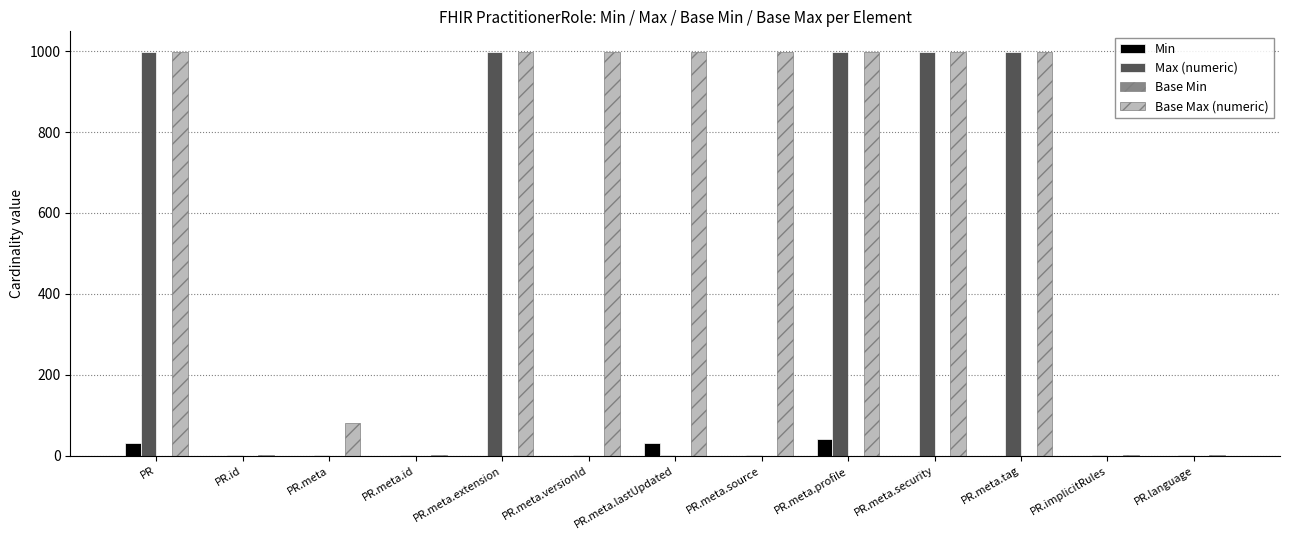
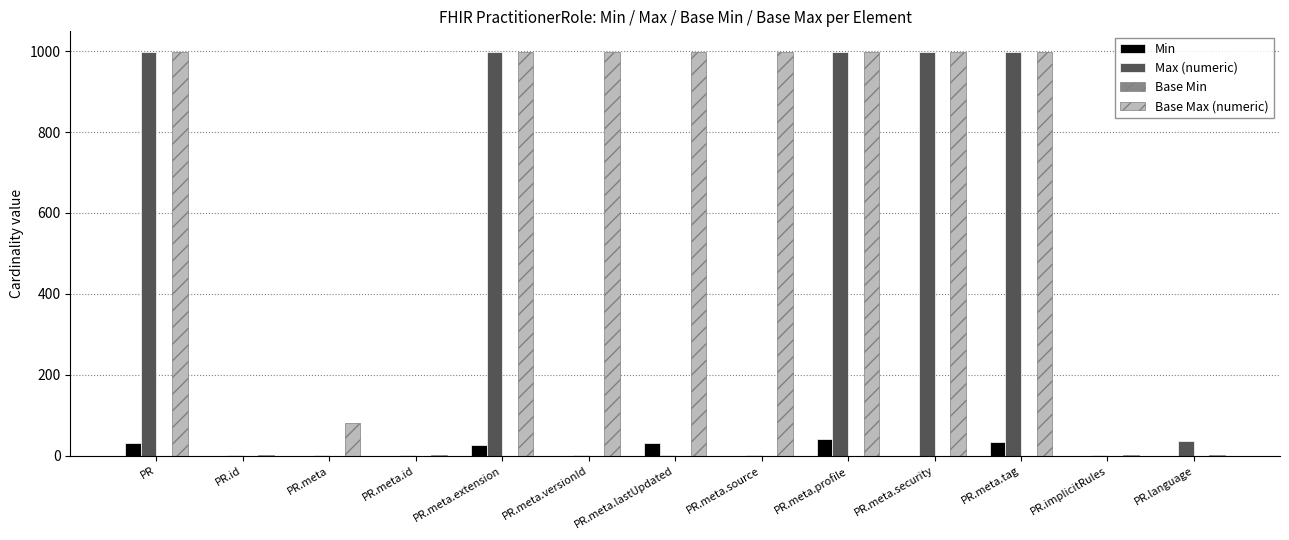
  {
    "Min": {
      "PR": 30,
      "PR.id": 0,
      "PR.meta": 0,
      "PR.meta.id": 0,
-     "PR.meta.extension": 0,
+     "PR.meta.extension": 30,
      "PR.meta.versionId": 0,
      "PR.meta.lastUpdated": 30,
      "PR.meta.source": 0,
      "PR.meta.profile": 40,
      "PR.meta.security": 0,
-     "PR.meta.tag": 0,
+     "PR.meta.tag": 30,
      "PR.implicitRules": 0,
      "PR.language": 0
    },
    "Max (numeric)": {
      "PR": 1000,
      "PR.meta.extension": 1000,
      "PR.meta.profile": 1000,
      "PR.meta.security": 1000,
      "PR.meta.tag": 1000,
-     "PR.language": 0
+     "PR.language": 40
    },
    "Base Min": {
      "PR": 0,
      "PR.id": 0,
      "PR.meta": 0,
      "PR.meta.id": 0,
      "PR.meta.extension": 0,
      "PR.meta.versionId": 0,
      "PR.meta.lastUpdated": 0,
      "PR.meta.source": 0,
      "PR.meta.profile": 0,
      "PR.meta.security": 0,
      "PR.meta.tag": 0,
      "PR.implicitRules": 0,
      "PR.language": 0
    },
    "Base Max (numeric)": {
      "PR": 1000,
      "PR.meta": 80,
      "PR.meta.extension": 1000,
      "PR.meta.versionId": 1000,
      "PR.meta.lastUpdated": 1000,
      "PR.meta.source": 1000,
      "PR.meta.profile": 1000,
      "PR.meta.security": 1000,
      "PR.meta.tag": 1000
    }
  }
